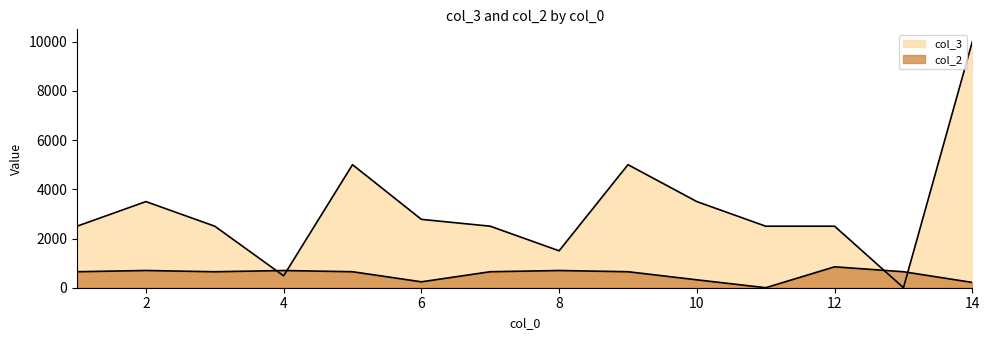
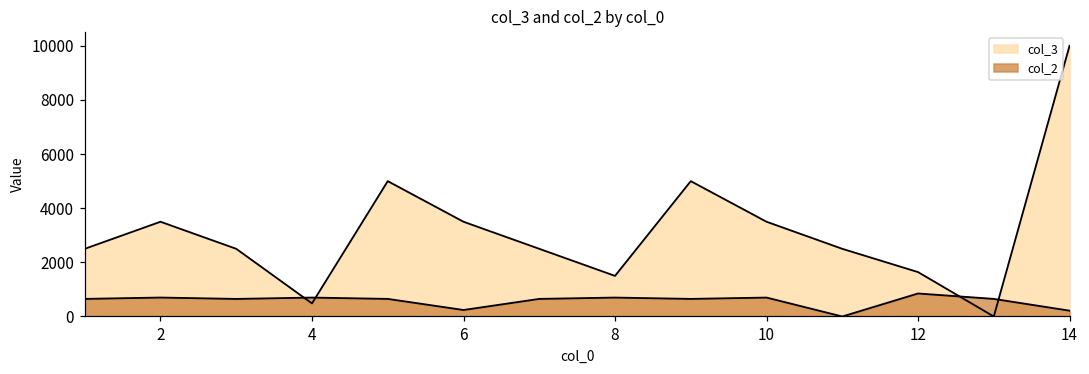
  {
    "col_3": {
      "2": 3500,
      "4": 500,
-     "6": 2800,
+     "6": 3500,
      "8": 1500,
      "10": 3500,
-     "12": 2500,
+     "12": 1600,
      "14": 10000
    },
    "col_2": {
      "2": 700,
      "4": 700,
      "6": 200,
      "8": 700,
-     "10": 300,
+     "10": 700,
      "12": 900,
      "14": 200
    }
  }
